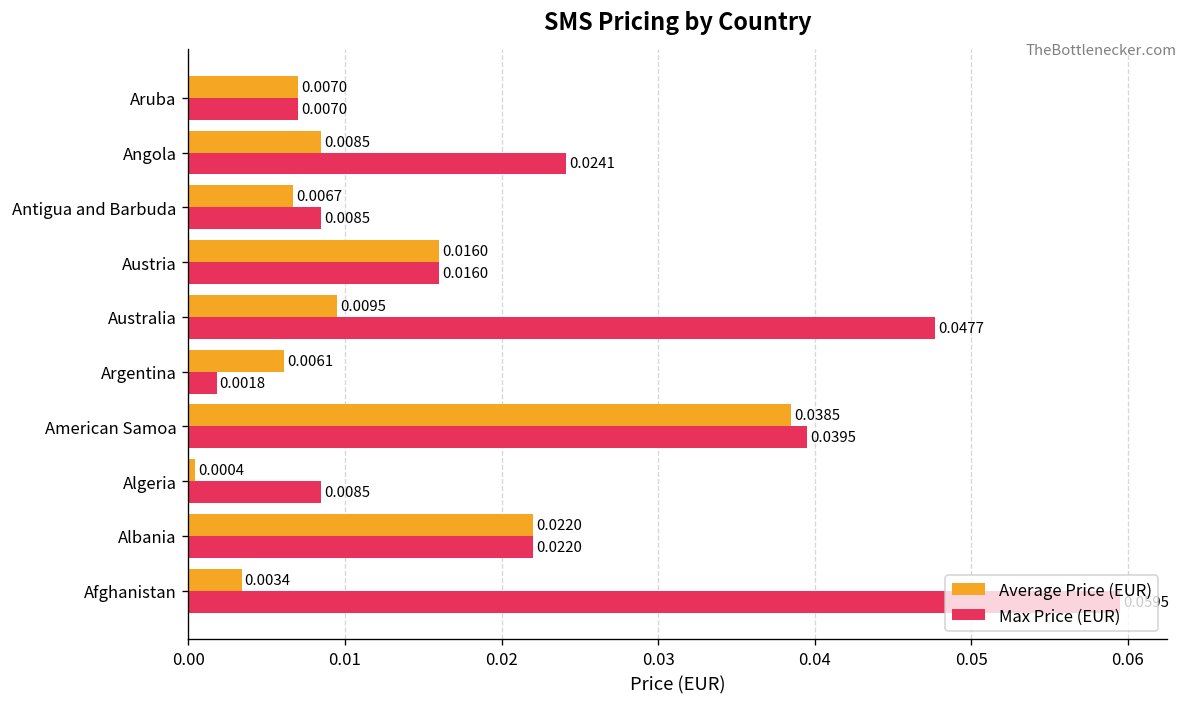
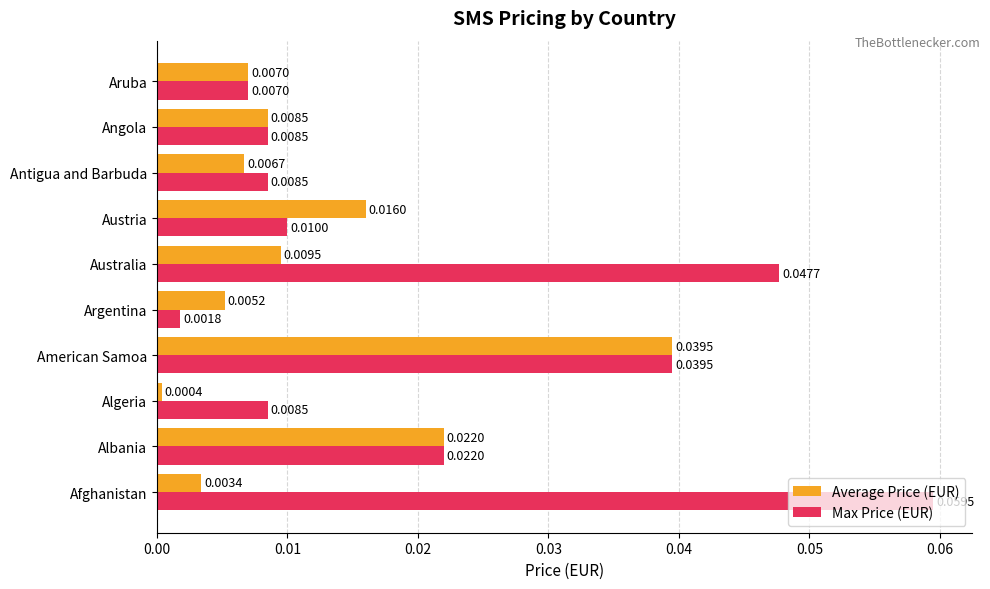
  {
    "Average Price (EUR)": {
      "Aruba": 0.0070,
      "Angola": 0.0085,
      "Antigua and Barbuda": 0.0067,
      "Austria": 0.0160,
      "Australia": 0.0095,
-     "Argentina": 0.0061,
-     "American Samoa": 0.0385,
+     "Argentina": 0.0052,
+     "American Samoa": 0.0395,
      "Algeria": 0.0004,
      "Albania": 0.0220,
      "Afghanistan": 0.0034
    },
    "Max Price (EUR)": {
      "Aruba": 0.0070,
-     "Angola": 0.0241,
+     "Angola": 0.0085,
      "Antigua and Barbuda": 0.0085,
-     "Austria": 0.0160,
+     "Austria": 0.0100,
      "Australia": 0.0477,
      "Argentina": 0.0018,
      "American Samoa": 0.0395,
      "Algeria": 0.0085,
      "Albania": 0.0220
    }
  }
